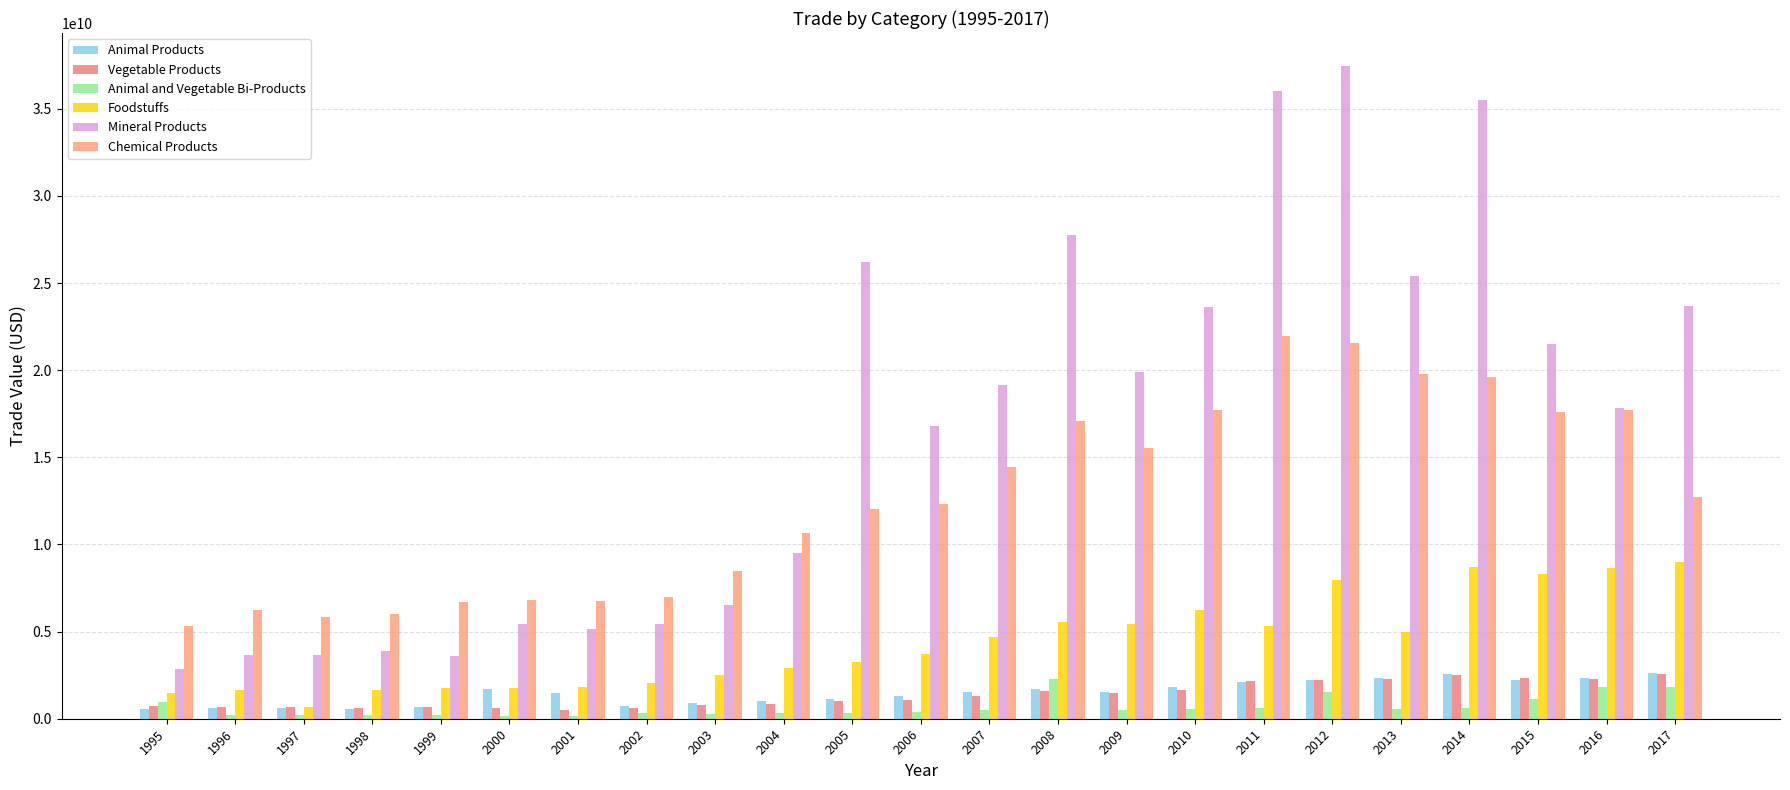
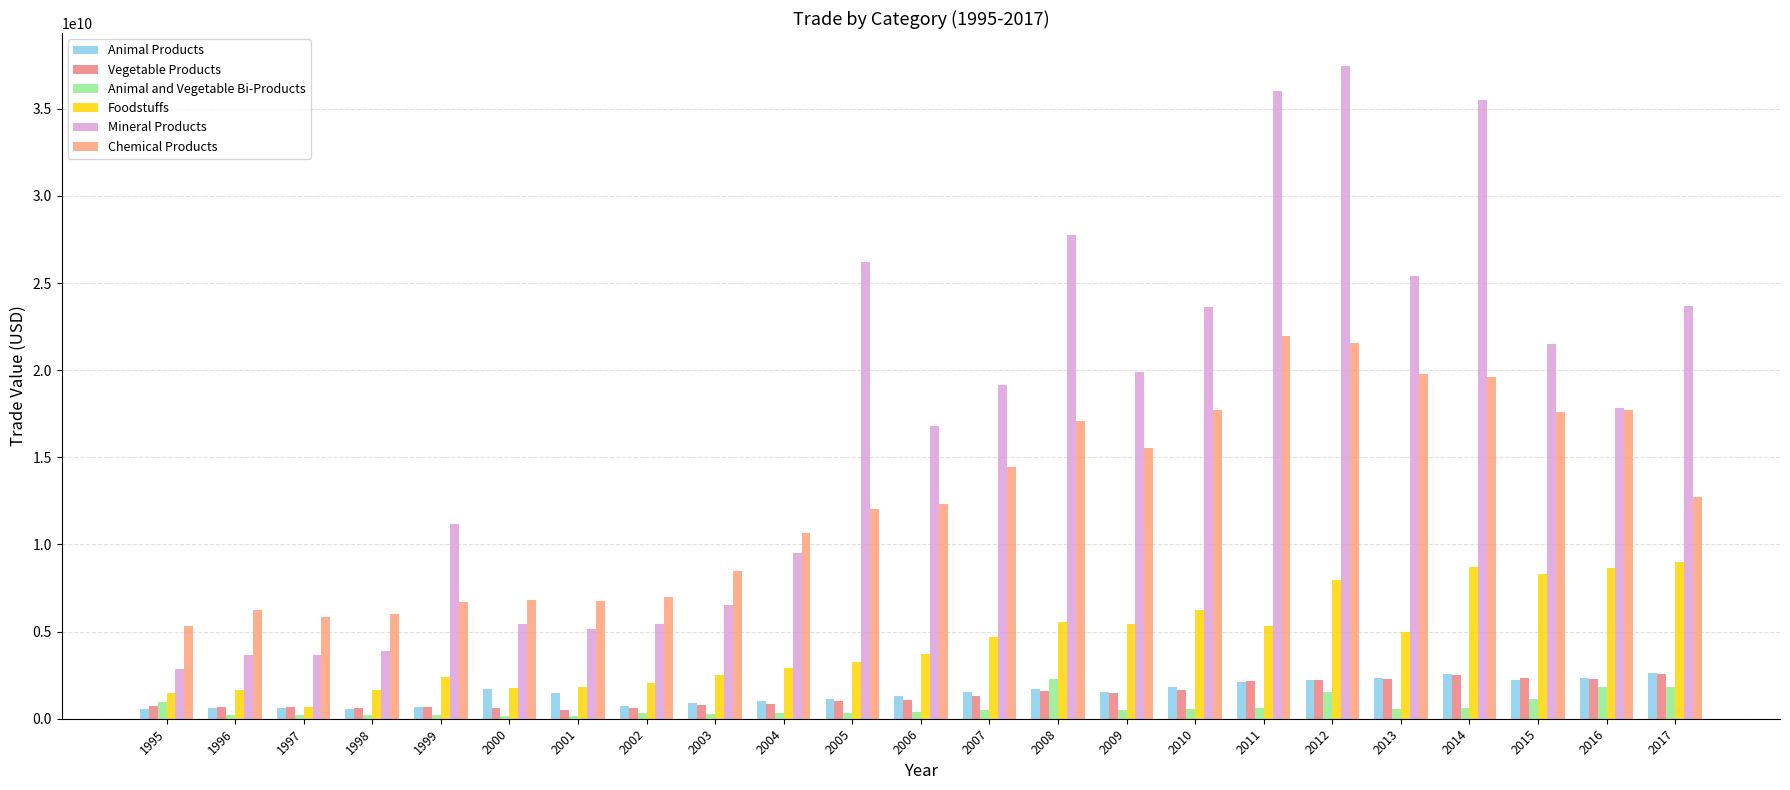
  {
    "Animal Products": {
      "1995": 600000000,
      "1996": 600000000,
      "1997": 600000000,
      "1998": 600000000,
      "1999": 700000000,
      "2000": 1700000000,
      "2001": 1500000000,
      "2002": 700000000,
      "2003": 900000000,
      "2004": 1000000000,
      "2005": 1200000000,
      "2006": 1300000000,
      "2007": 1500000000,
      "2008": 1700000000,
      "2009": 1500000000,
      "2010": 1800000000,
      "2011": 2100000000,
      "2012": 2200000000,
      "2013": 2300000000,
      "2014": 2600000000,
      "2015": 2200000000,
      "2016": 2400000000,
      "2017": 2600000000
    },
    "Animal and Vegetable Bi-Products": {
      "1995": 1000000000,
      "1996": 200000000,
      "1997": 200000000,
      "1998": 200000000,
      "1999": 200000000,
      "2000": 200000000,
      "2001": 200000000,
      "2002": 300000000,
      "2003": 300000000,
      "2004": 300000000,
      "2005": 300000000,
      "2006": 400000000,
      "2007": 500000000,
      "2008": 2300000000,
      "2009": 500000000,
      "2010": 500000000,
      "2011": 600000000,
      "2012": 1500000000,
      "2013": 600000000,
      "2014": 600000000,
      "2015": 1100000000,
      "2016": 1800000000,
      "2017": 1800000000
    },
    "Foodstuffs": {
      "1995": 1500000000,
      "1996": 1600000000,
      "1997": 700000000,
      "1998": 1600000000,
-     "1999": 1800000000,
+     "1999": 2400000000,
      "2000": 1800000000,
      "2001": 1800000000,
      "2002": 2000000000,
      "2003": 2500000000,
      "2004": 2900000000,
      "2005": 3300000000,
      "2006": 3700000000,
      "2007": 4700000000,
      "2008": 5600000000,
      "2009": 5400000000,
      "2010": 6200000000,
      "2011": 5300000000,
      "2012": 8000000000,
      "2013": 5000000000,
      "2014": 8700000000,
      "2015": 8300000000,
      "2016": 8700000000,
      "2017": 9000000000
    },
    "Mineral Products": {
      "1995": 2900000000,
      "1996": 3700000000,
      "1997": 3700000000,
      "1998": 3900000000,
-     "1999": 3600000000,
+     "1999": 11100000000,
      "2000": 5400000000,
      "2001": 5200000000,
      "2002": 5400000000,
      "2003": 6500000000,
      "2004": 9500000000,
      "2005": 26200000000,
      "2006": 16800000000,
      "2007": 19200000000,
      "2008": 27800000000,
      "2009": 19900000000,
      "2010": 23600000000,
      "2011": 36000000000,
      "2012": 37500000000,
      "2013": 25400000000,
      "2014": 35500000000,
      "2015": 21500000000,
      "2016": 17800000000,
      "2017": 23700000000
    }
  }
